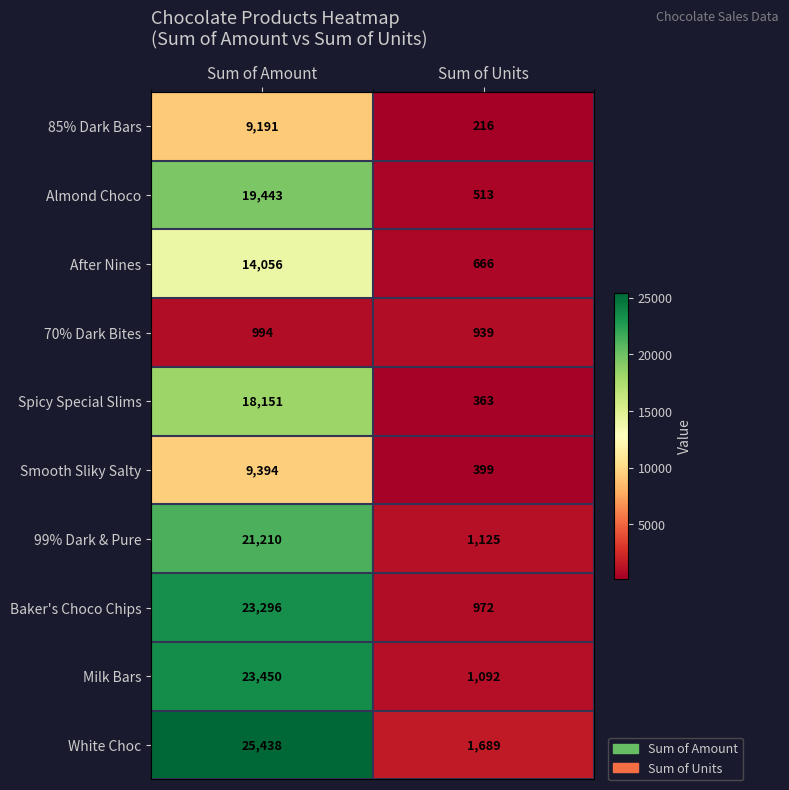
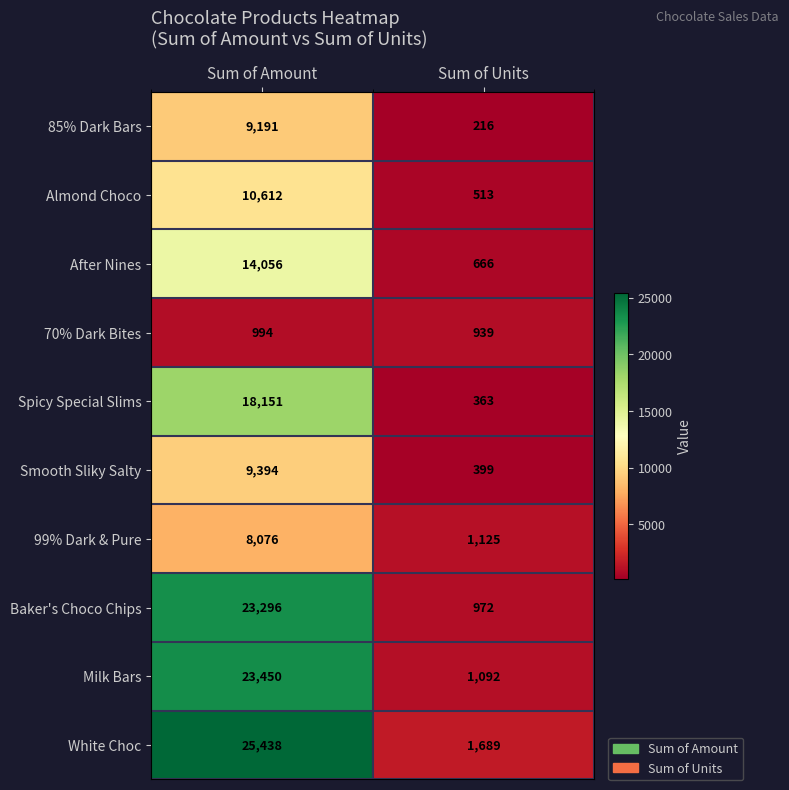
  {
    "85% Dark Bars": {
      "Sum of Amount": "9,191",
      "Sum of Units": "216"
    },
    "Almond Choco": {
-     "Sum of Amount": "19,443",
+     "Sum of Amount": "10,612",
      "Sum of Units": "513"
    },
    "After Nines": {
      "Sum of Amount": "14,056",
      "Sum of Units": "666"
    },
    "70% Dark Bites": {
      "Sum of Amount": "994",
      "Sum of Units": "939"
    },
    "Spicy Special Slims": {
      "Sum of Amount": "18,151",
      "Sum of Units": "363"
    },
    "Smooth Sliky Salty": {
      "Sum of Amount": "9,394",
      "Sum of Units": "399"
    },
    "99% Dark & Pure": {
-     "Sum of Amount": "21,210",
+     "Sum of Amount": "8,076",
      "Sum of Units": "1,125"
    },
    "Baker's Choco Chips": {
      "Sum of Amount": "23,296",
      "Sum of Units": "972"
    },
    "Milk Bars": {
      "Sum of Amount": "23,450",
      "Sum of Units": "1,092"
    },
    "White Choc": {
      "Sum of Amount": "25,438",
      "Sum of Units": "1,689"
    }
  }
